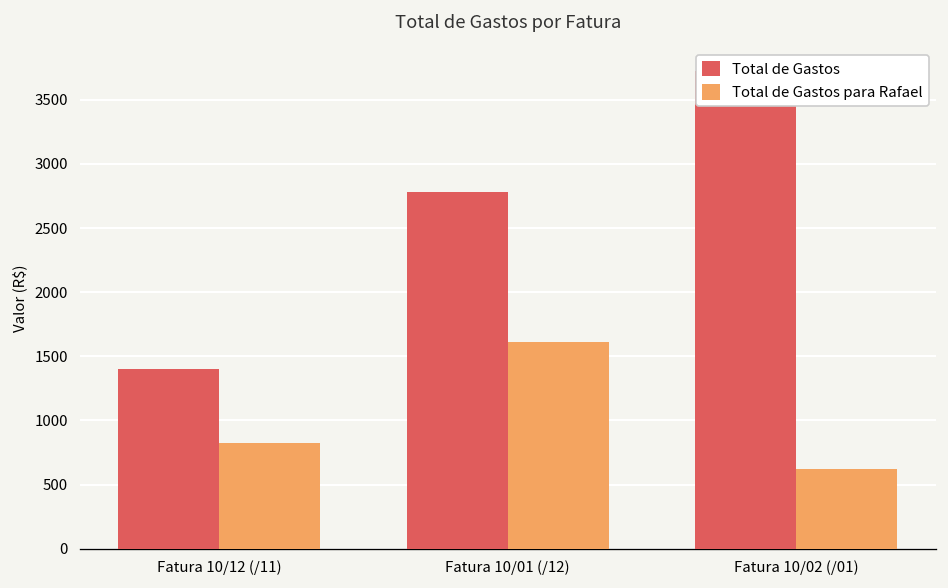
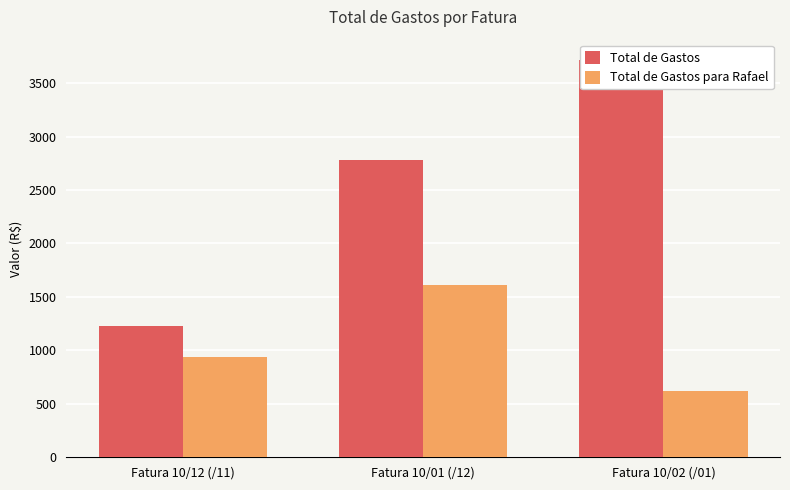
  {
    "Total de Gastos": {
-     "Fatura 10/12 (/11)": 1400,
+     "Fatura 10/12 (/11)": 1230,
      "Fatura 10/01 (/12)": 2780
    },
    "Total de Gastos para Rafael": {
-     "Fatura 10/12 (/11)": 820,
+     "Fatura 10/12 (/11)": 940,
      "Fatura 10/01 (/12)": 1610,
      "Fatura 10/02 (/01)": 620
    }
  }
